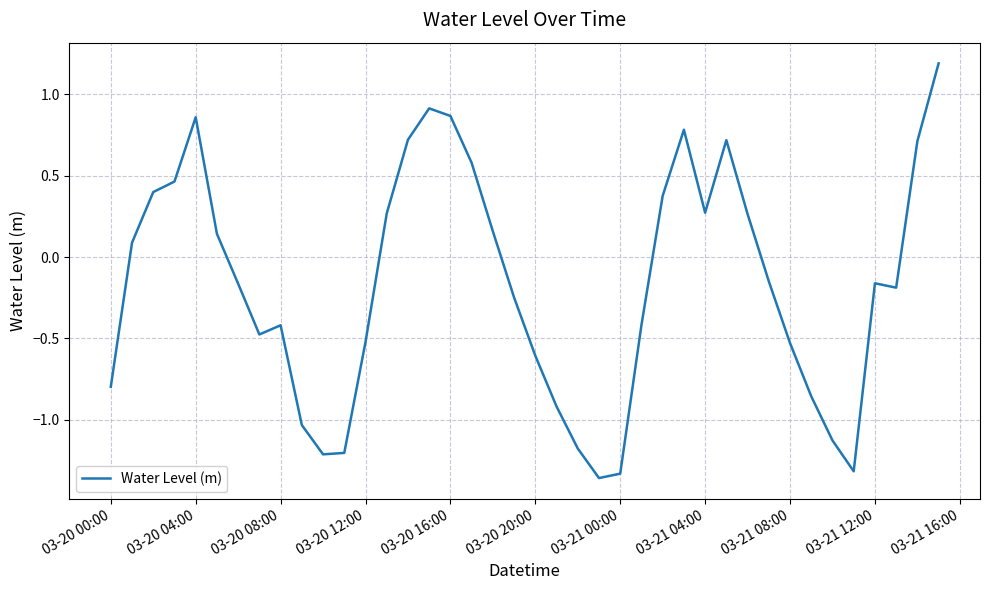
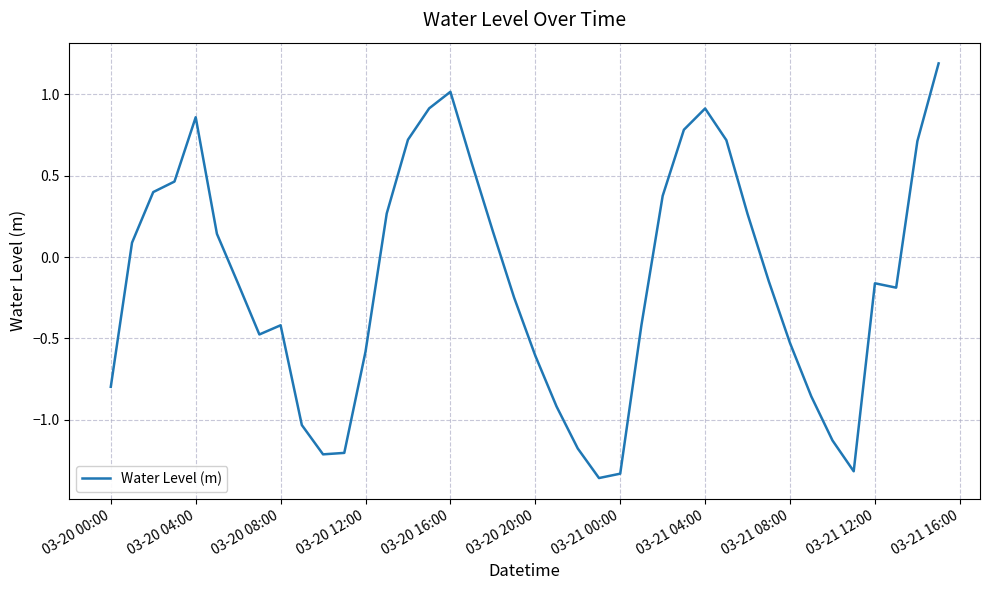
  {
    "03-20 00:00": -0.80,
    "03-20 04:00": 0.86,
    "03-20 08:00": -0.42,
-   "03-20 12:00": -0.52,
-   "03-20 16:00": 0.87,
+   "03-20 12:00": -0.58,
+   "03-20 16:00": 1.02,
    "03-20 20:00": -0.61,
    "03-21 00:00": -1.33,
-   "03-21 04:00": 0.27,
+   "03-21 04:00": 0.91,
    "03-21 08:00": -0.53,
    "03-21 12:00": -0.16
  }
